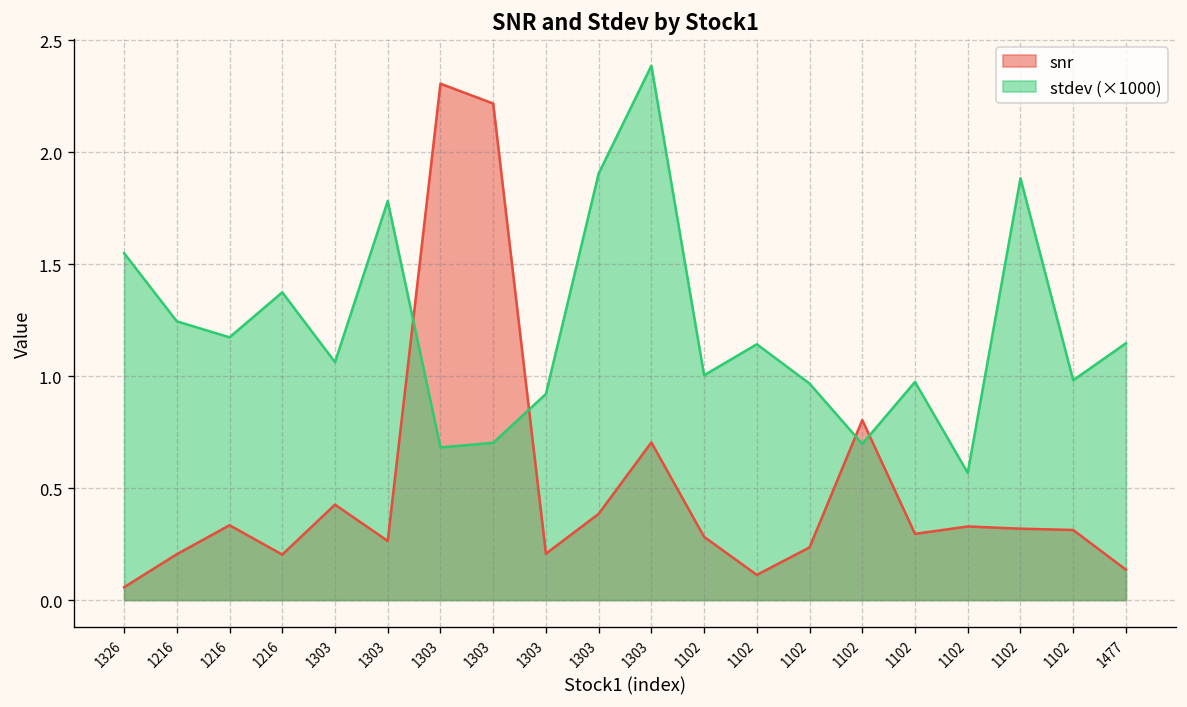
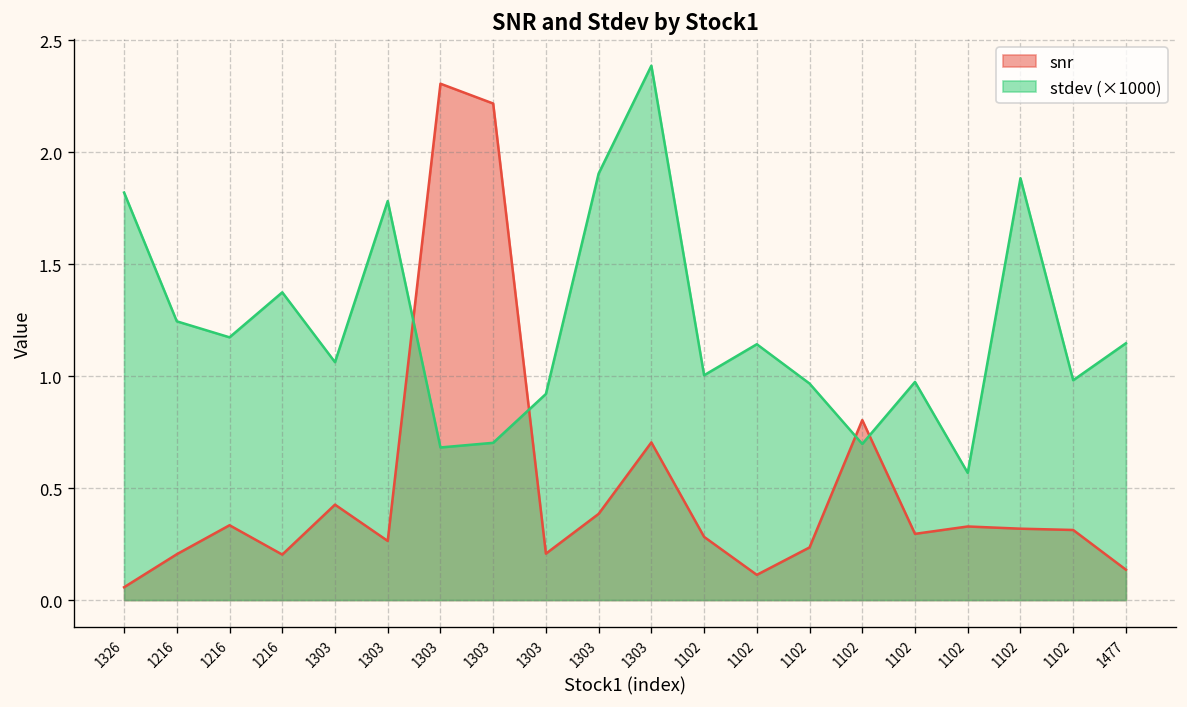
  {
    "snr": {
      "1326": 0.06,
      "1477": 0.14
    },
    "stdev (×1000)": {
-     "1326": 1.55,
+     "1326": 1.82,
      "1477": 1.15
    }
  }
